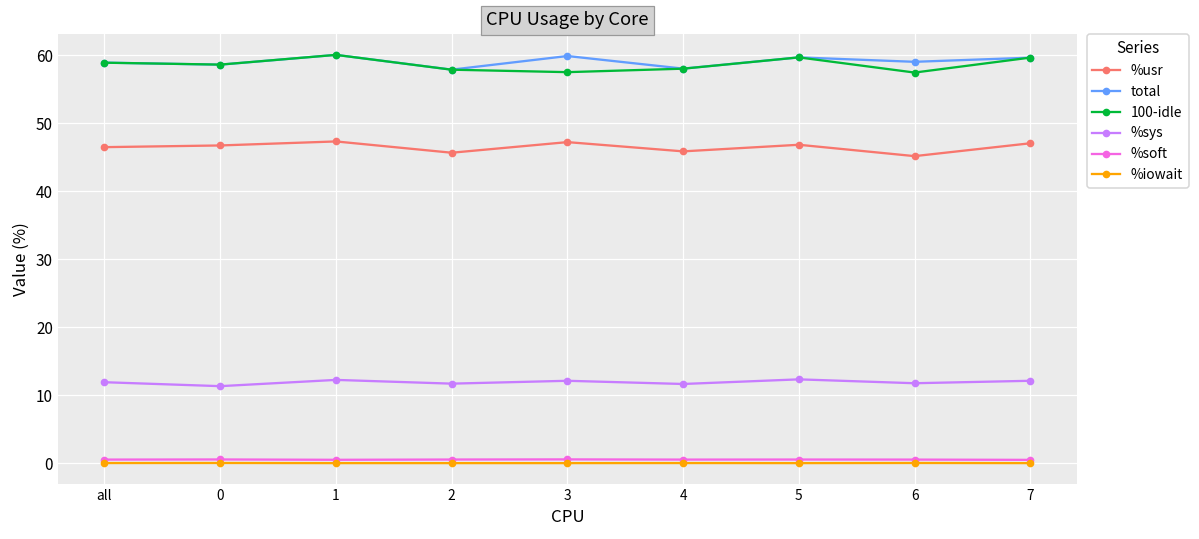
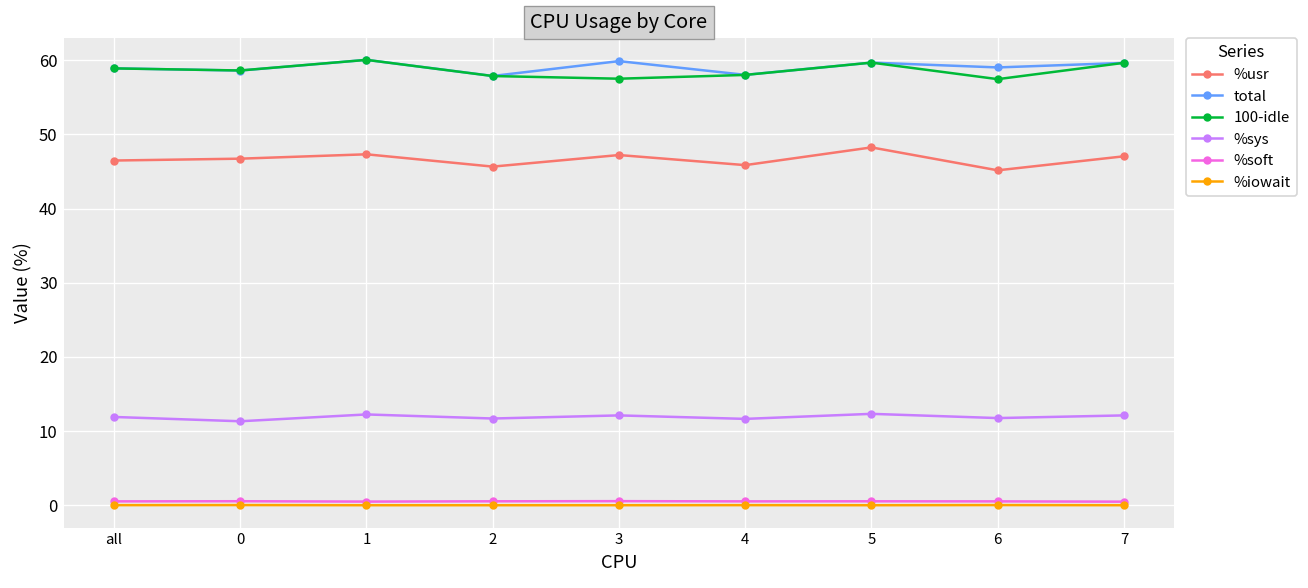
  {
    "%usr": {
      "all": 46,
      "0": 47,
      "1": 47,
      "2": 46,
      "3": 47,
      "4": 46,
-     "5": 47,
+     "5": 48,
      "6": 45,
      "7": 47
    },
    "total": {
      "3": 60,
      "6": 59
    },
    "100-idle": {
      "3": 58,
      "6": 57
    },
    "%iowait": {
      "all": 0,
      "0": 0,
      "1": 0,
      "2": 0,
      "3": 0,
      "4": 0,
      "5": 0,
      "6": 0,
      "7": 0
    }
  }
